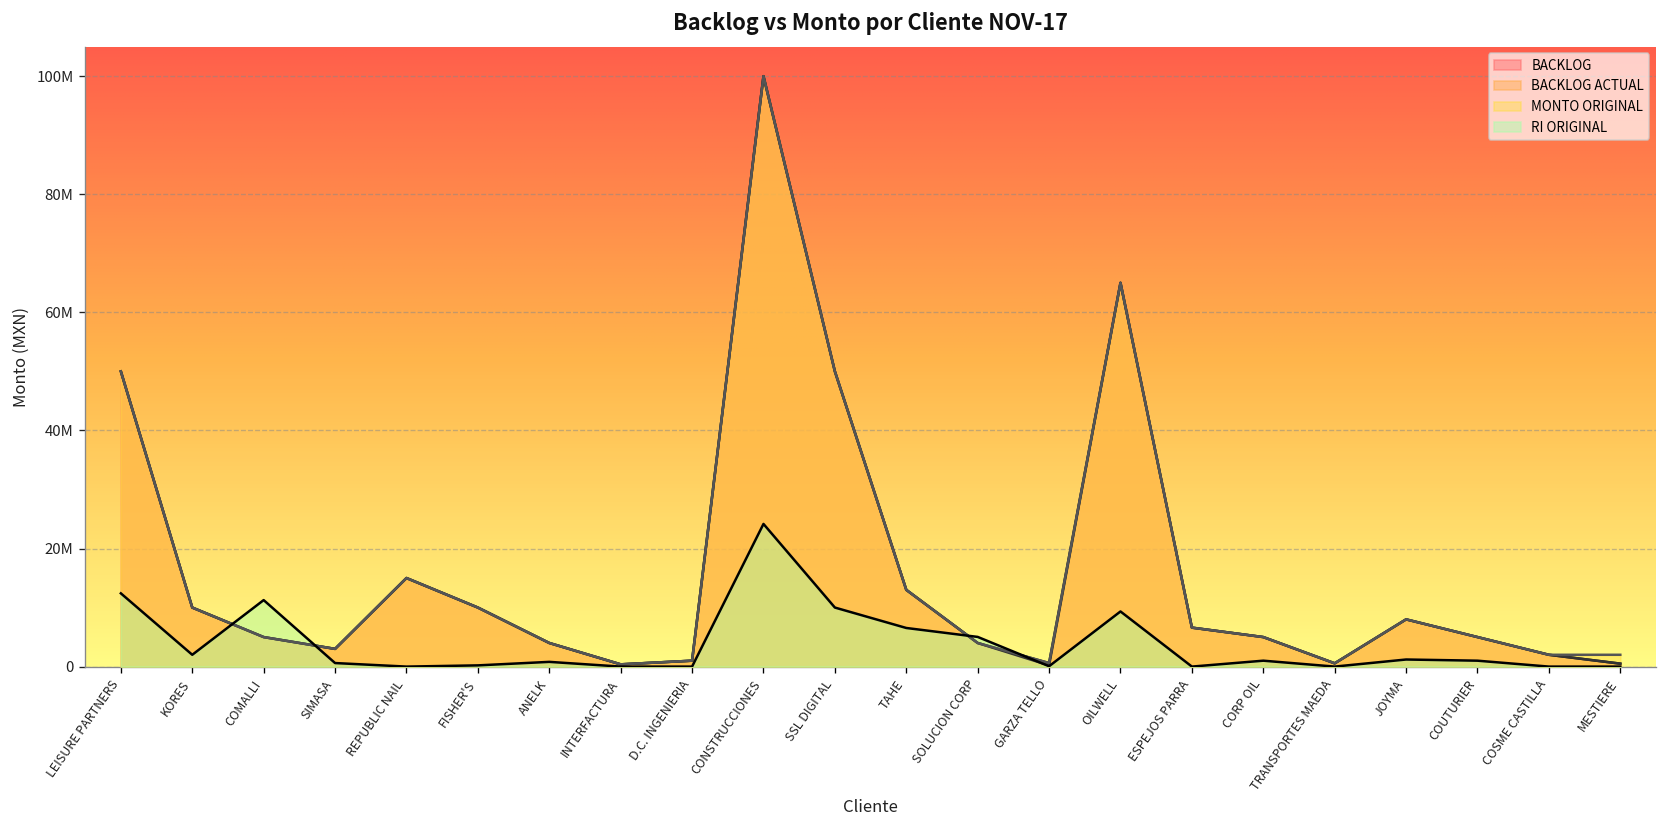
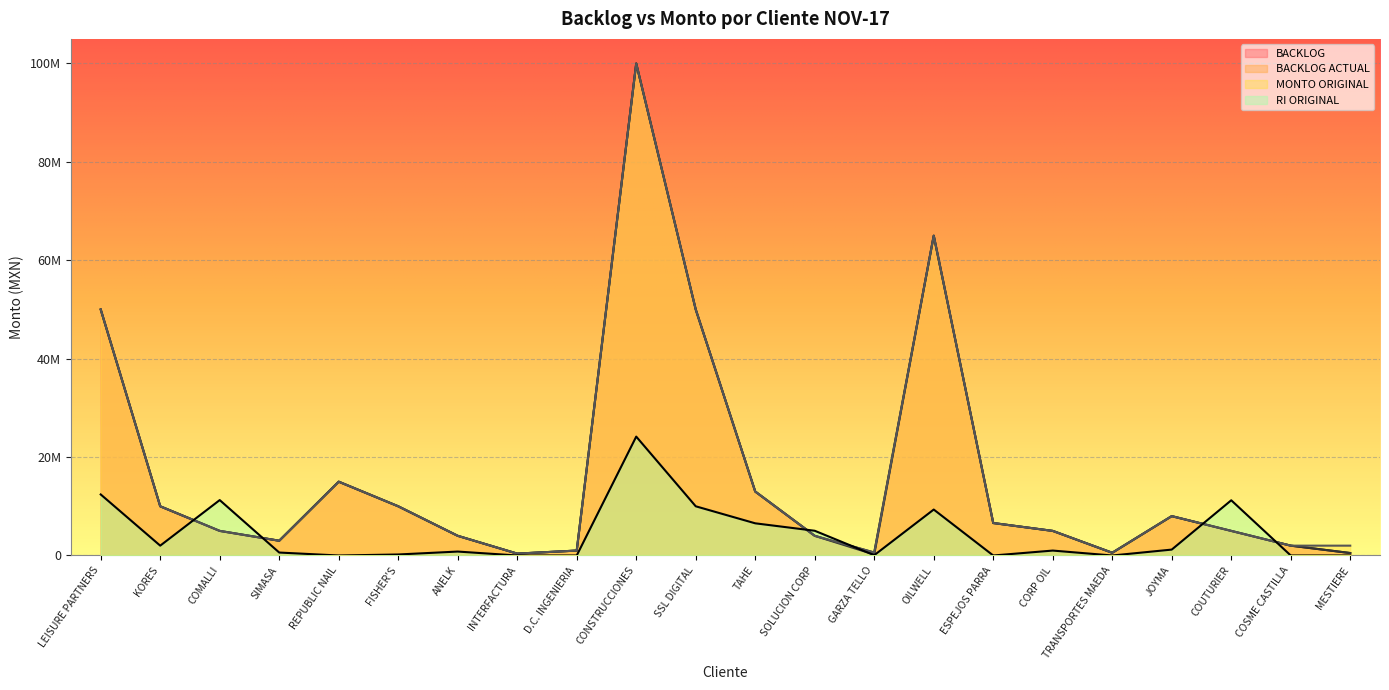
  {
    "RI ORIGINAL": {
      "LEISURE PARTNERS": 12000000,
      "KORES": 2000000,
      "COMALLI": 11000000,
      "SIMASA": 1000000,
      "REPUBLIC NAIL": 0,
      "FISHER'S": 0,
      "ANELK": 1000000,
      "D.C. INGENIERIA": 0,
      "CONSTRUCCIONES": 24000000,
      "SSL DIGITAL": 10000000,
      "TAHE": 7000000,
      "SOLUCION CORP": 5000000,
      "OILWELL": 9000000,
      "ESPEJOS PARRA": 0,
      "CORP OIL": 1000000,
      "TRANSPORTES MAEDA": 0,
      "JOYMA": 1000000,
-     "COUTURIER": 1000000,
+     "COUTURIER": 11000000,
      "COSME CASTILLA": 0
    }
  }
